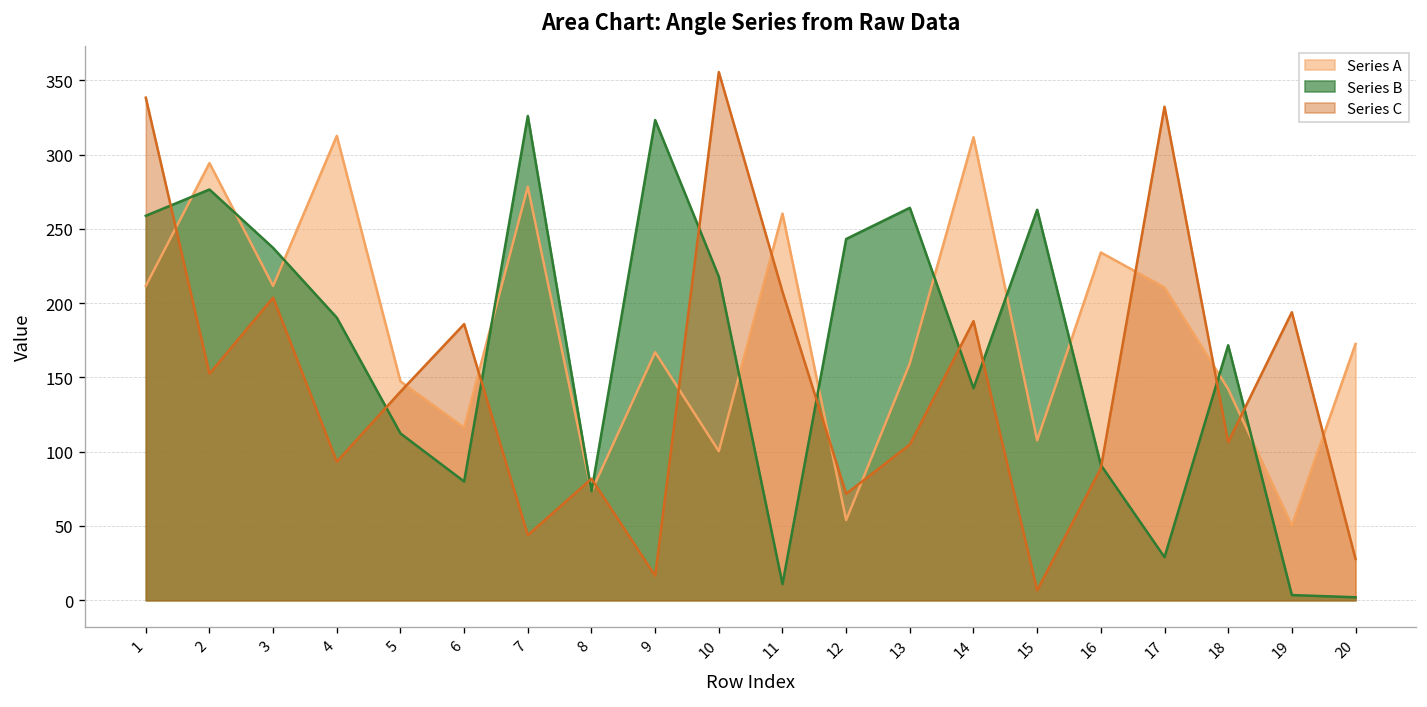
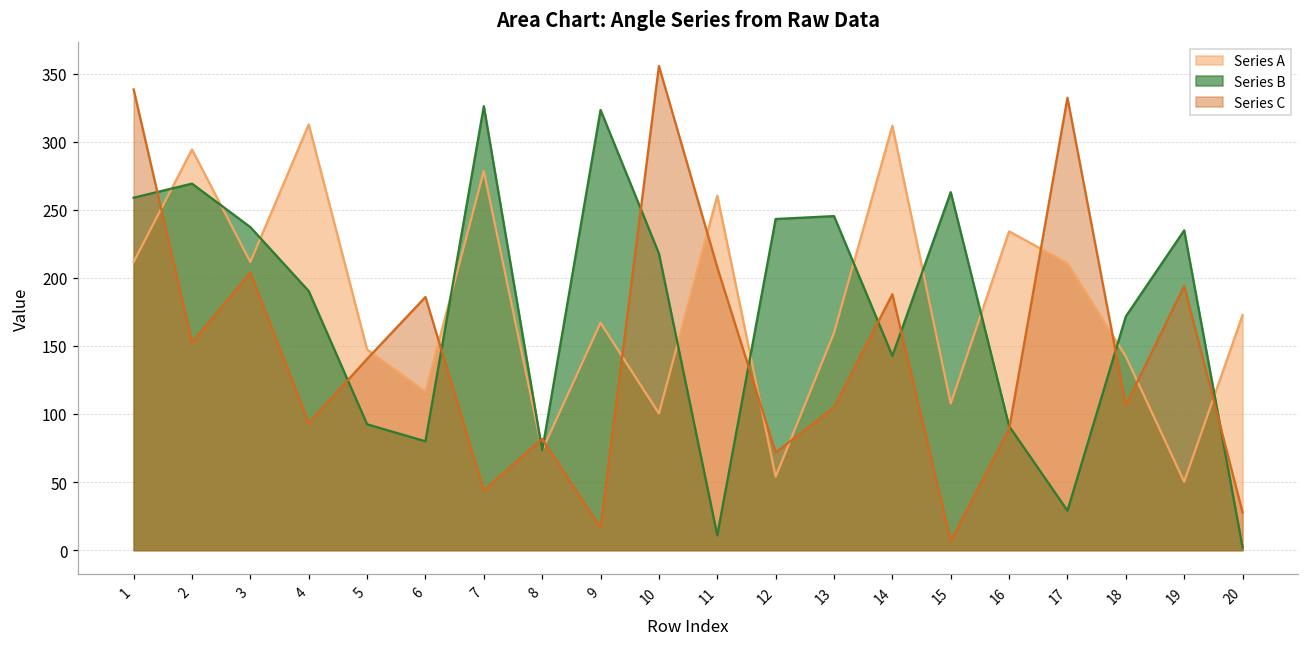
  {
    "Series B": {
      "1": 259,
-     "2": 276,
+     "2": 269,
      "3": 237,
      "4": 190,
-     "5": 112,
+     "5": 92,
      "6": 80,
      "7": 326,
      "9": 323,
      "10": 218,
      "11": 11,
      "12": 243,
-     "13": 264,
+     "13": 245,
      "14": 143,
      "15": 263,
      "16": 91,
      "17": 29,
      "18": 172,
-     "19": 4,
+     "19": 235,
      "20": 2
    }
  }
